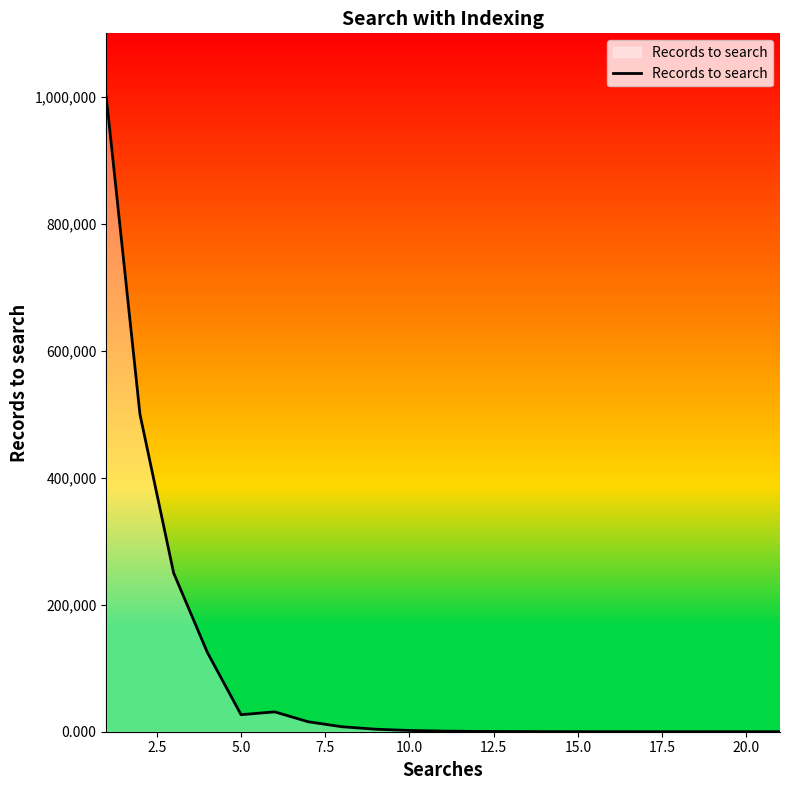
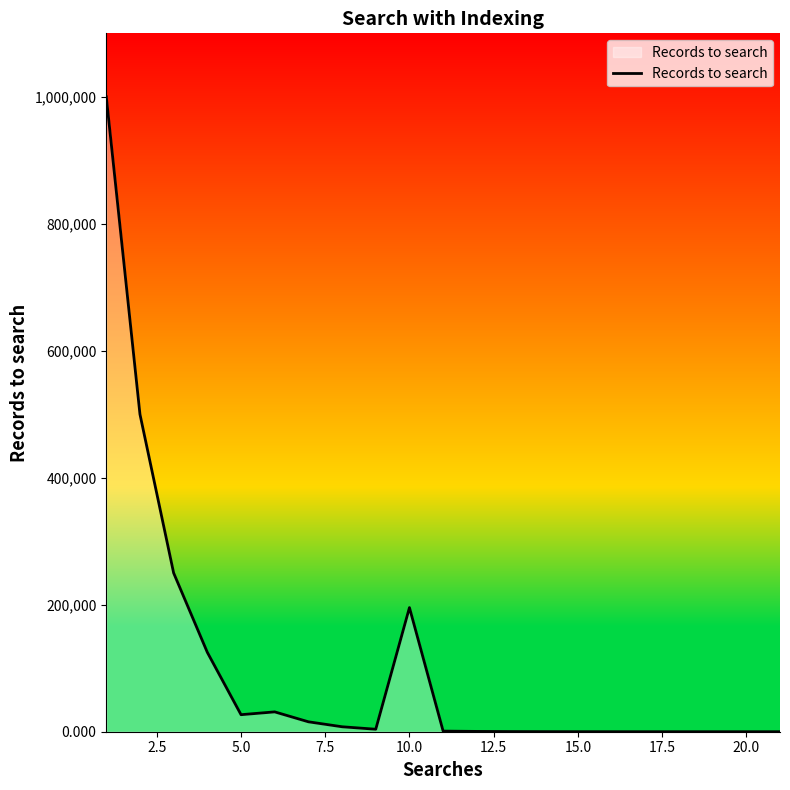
  {
    "5.0": "30,000",
-   "10.0": "0",
+   "10.0": "200,000",
    "15.0": "0",
    "20.0": "0"
  }
